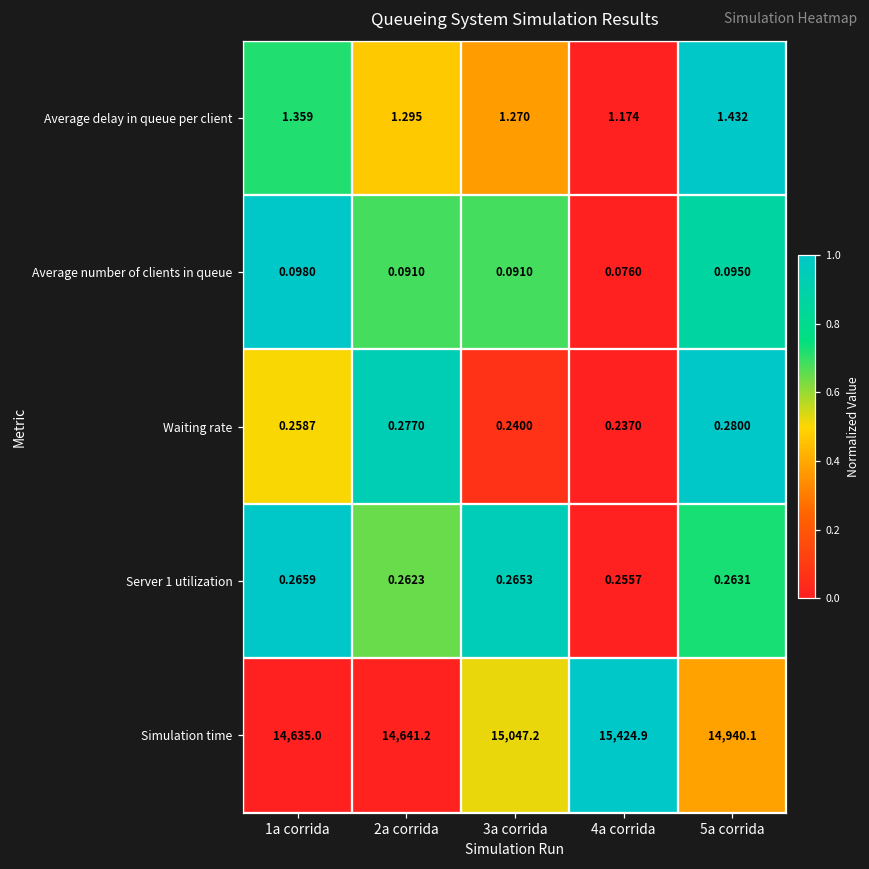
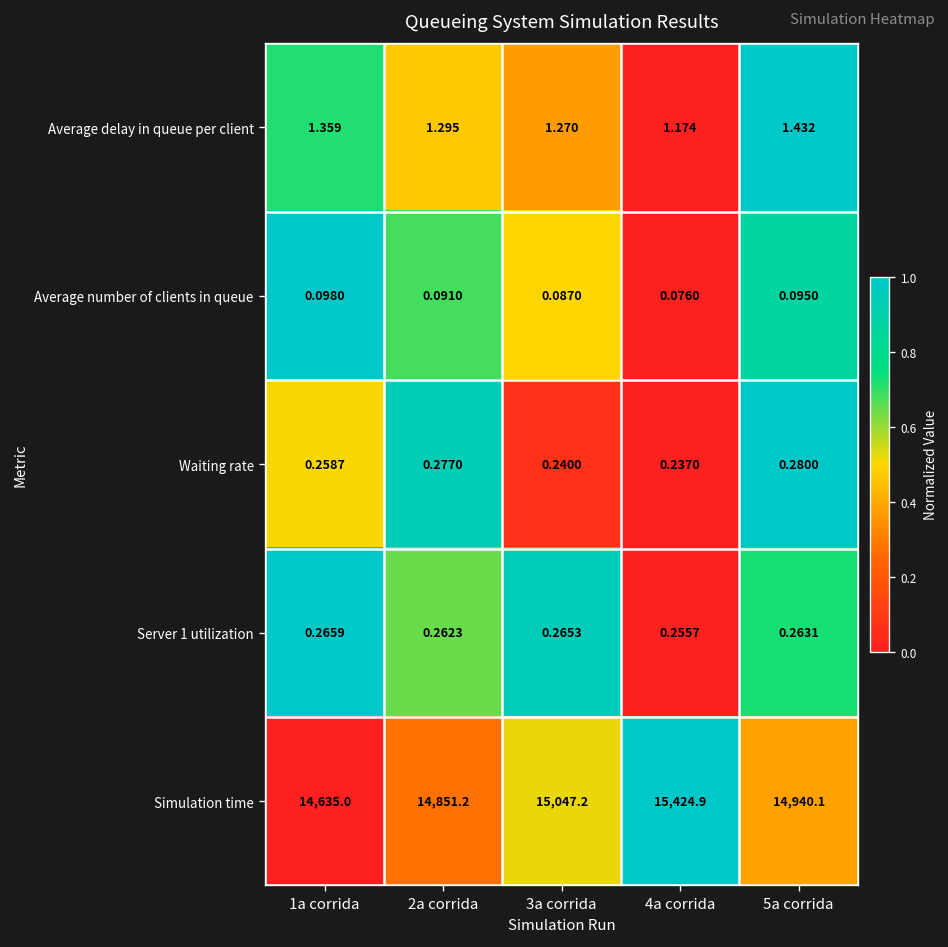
  {
    "Average delay in queue per client": {
      "1a corrida": "1.359",
      "2a corrida": "1.295",
      "3a corrida": "1.270",
      "4a corrida": "1.174",
      "5a corrida": "1.432"
    },
    "Average number of clients in queue": {
      "1a corrida": "0.0980",
      "2a corrida": "0.0910",
-     "3a corrida": "0.0910",
+     "3a corrida": "0.0870",
      "4a corrida": "0.0760",
      "5a corrida": "0.0950"
    },
    "Waiting rate": {
      "1a corrida": "0.2587",
      "2a corrida": "0.2770",
      "3a corrida": "0.2400",
      "4a corrida": "0.2370",
      "5a corrida": "0.2800"
    },
    "Server 1 utilization": {
      "1a corrida": "0.2659",
      "2a corrida": "0.2623",
      "3a corrida": "0.2653",
      "4a corrida": "0.2557",
      "5a corrida": "0.2631"
    },
    "Simulation time": {
      "1a corrida": "14,635.0",
-     "2a corrida": "14,641.2",
+     "2a corrida": "14,851.2",
      "3a corrida": "15,047.2",
      "4a corrida": "15,424.9",
      "5a corrida": "14,940.1"
    }
  }
